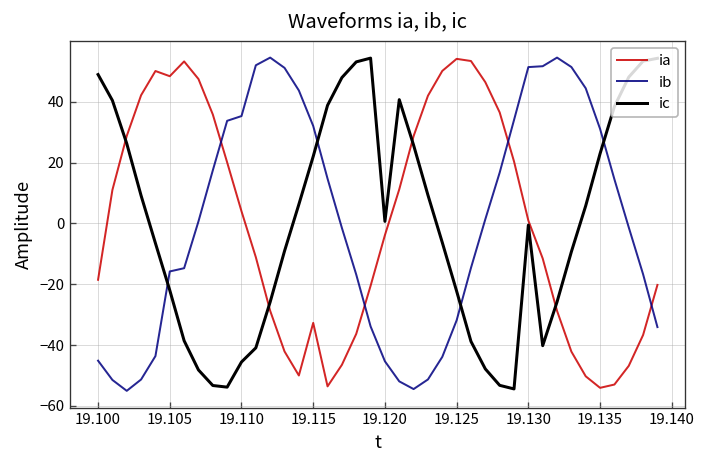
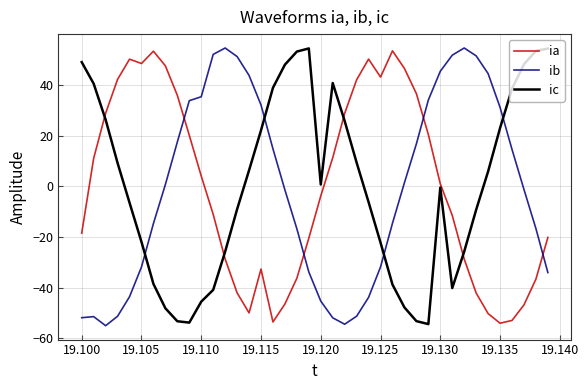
  {
    "ia": {
      "19.100": -19,
      "19.105": 48,
      "19.110": 4,
      "19.115": -33,
      "19.120": -4,
-     "19.125": 54,
+     "19.125": 43,
      "19.130": 1,
      "19.135": -54
    },
    "ib": {
-     "19.100": -45,
-     "19.105": -16,
+     "19.100": -52,
+     "19.105": -32,
      "19.110": 35,
      "19.115": 32,
      "19.120": -45,
      "19.125": -32,
-     "19.130": 51,
+     "19.130": 45,
      "19.135": 31
    },
    "ic": {
      "19.100": 49,
      "19.105": -22,
      "19.110": -46,
      "19.115": 22,
      "19.120": 1,
      "19.125": -22,
      "19.130": -1,
      "19.135": 23
    }
  }
